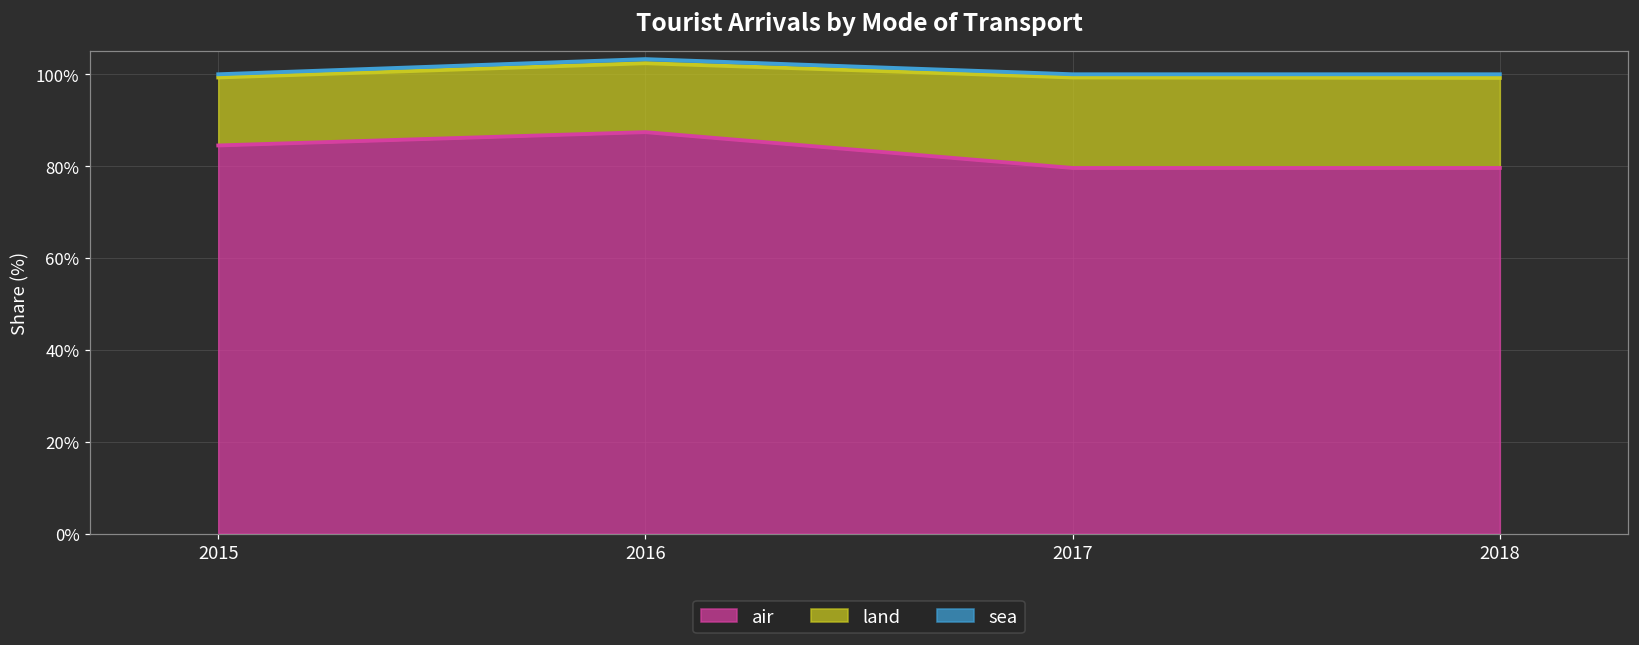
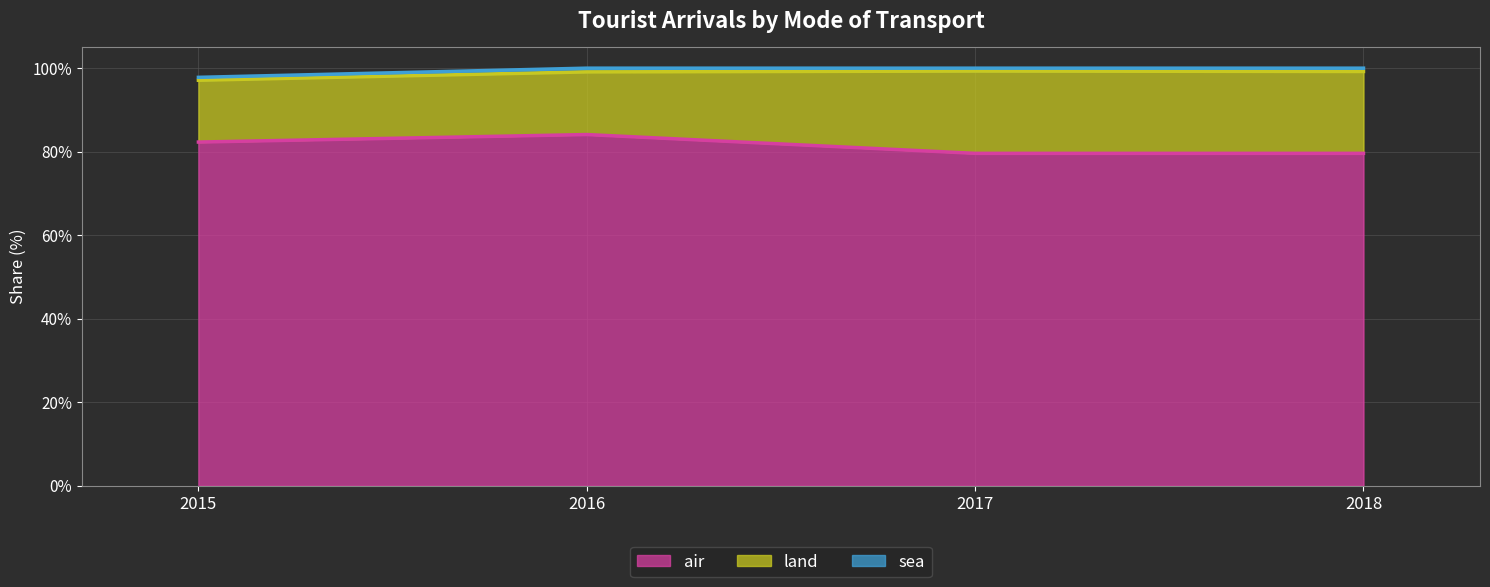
  {
    "air": {
-     "2015": "85%",
-     "2016": "87%",
+     "2015": "82%",
+     "2016": "84%",
      "2017": "80%",
      "2018": "80%"
    },
    "land": {
      "2015": "15%",
      "2016": "15%",
      "2017": "20%",
      "2018": "20%"
    },
    "sea": {
      "2015": "1%",
      "2016": "1%",
      "2017": "1%",
      "2018": "1%"
    }
  }
